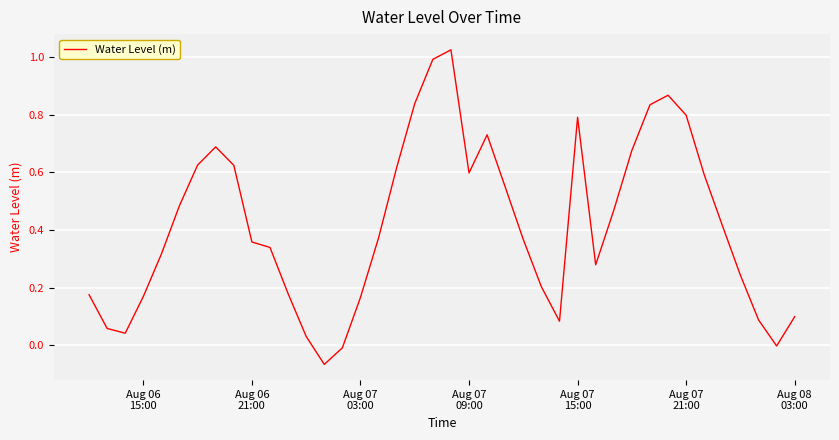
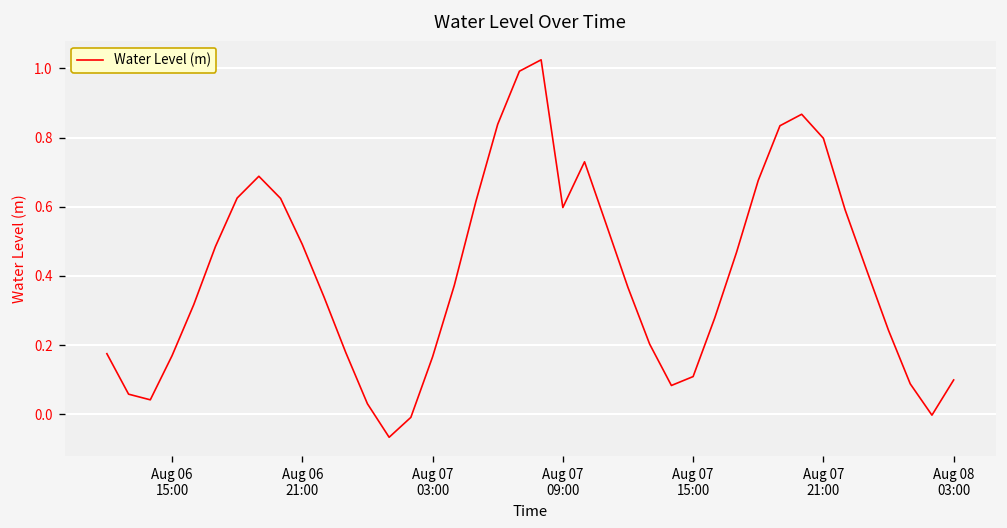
  {
    "Aug 06 15:00": 0.17,
-   "Aug 06 21:00": 0.36,
+   "Aug 06 21:00": 0.49,
    "Aug 07 03:00": 0.17,
    "Aug 07 09:00": 0.60,
-   "Aug 07 15:00": 0.79,
+   "Aug 07 15:00": 0.11,
    "Aug 07 21:00": 0.80,
    "Aug 08 03:00": 0.10
  }
